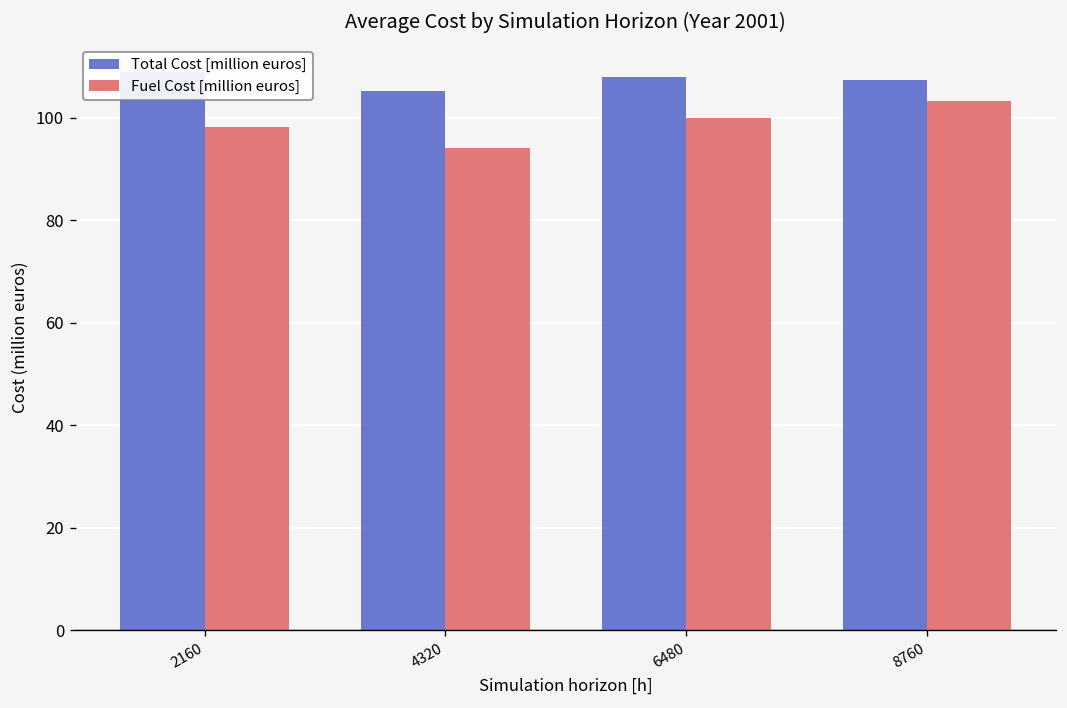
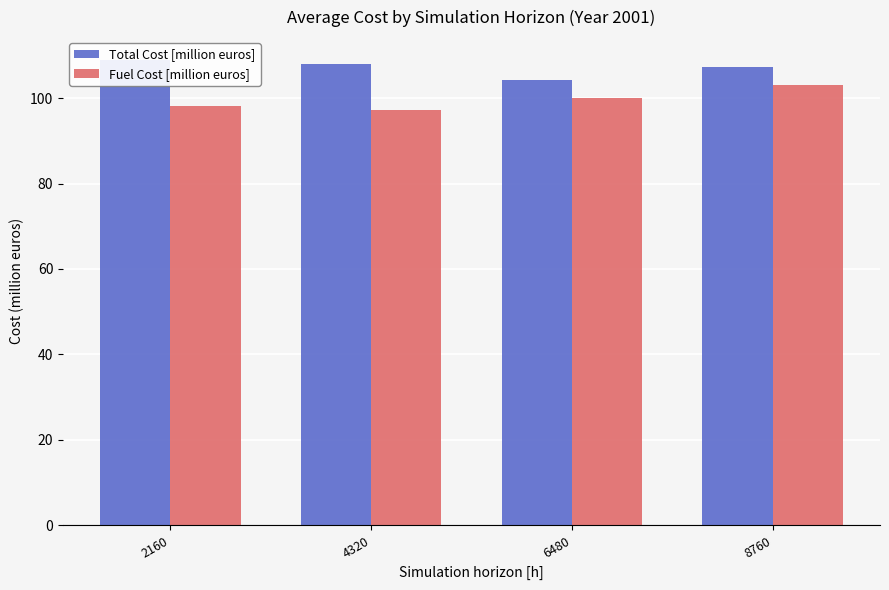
  {
    "Total Cost [million euros]": {
-     "4320": 105,
-     "6480": 108,
+     "4320": 108,
+     "6480": 104,
      "8760": 107
    },
    "Fuel Cost [million euros]": {
      "2160": 98,
-     "4320": 94,
+     "4320": 97,
      "6480": 100,
      "8760": 103
    }
  }
